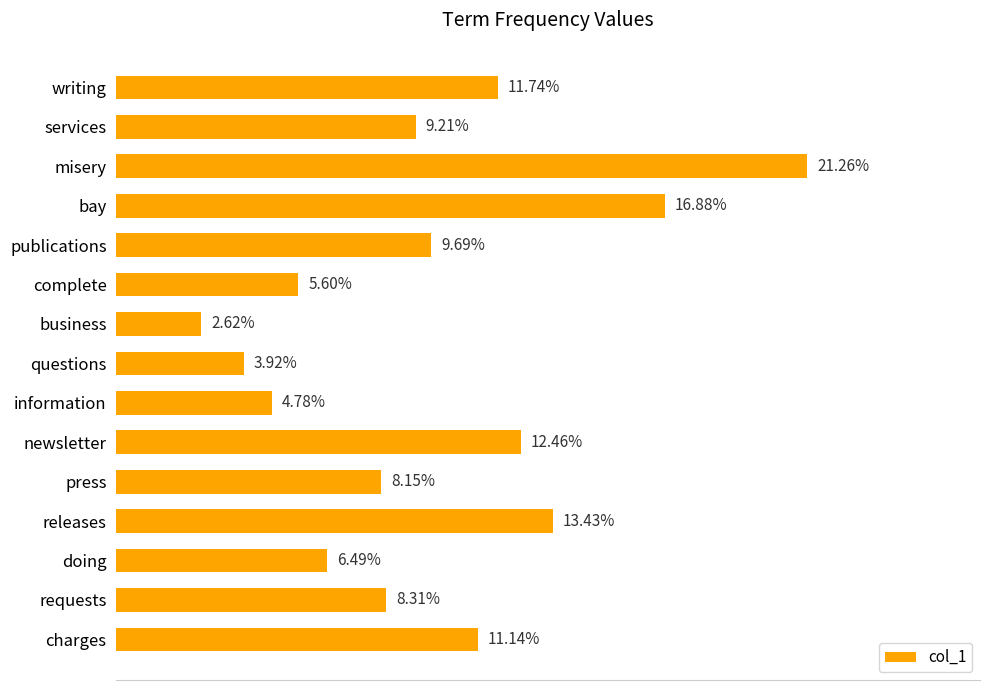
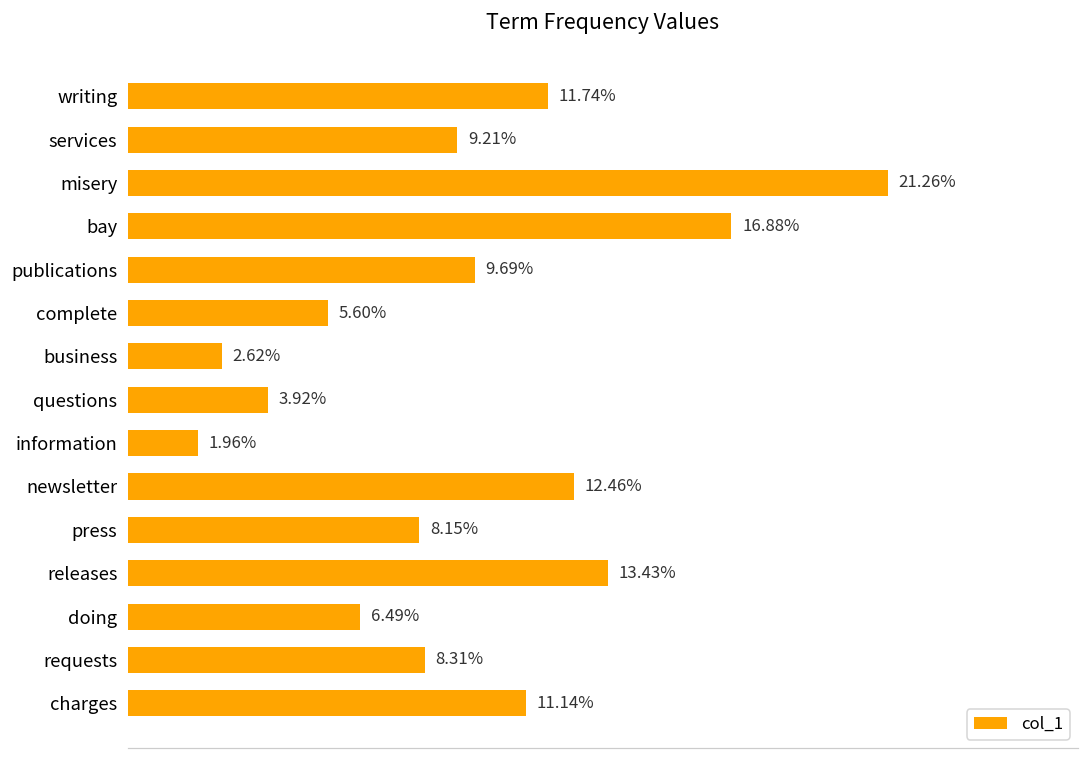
  {
    "writing": "11.74%",
    "services": "9.21%",
    "misery": "21.26%",
    "bay": "16.88%",
    "publications": "9.69%",
    "complete": "5.60%",
    "business": "2.62%",
    "questions": "3.92%",
-   "information": "4.78%",
+   "information": "1.96%",
    "newsletter": "12.46%",
    "press": "8.15%",
    "releases": "13.43%",
    "doing": "6.49%",
    "requests": "8.31%",
    "charges": "11.14%"
  }
